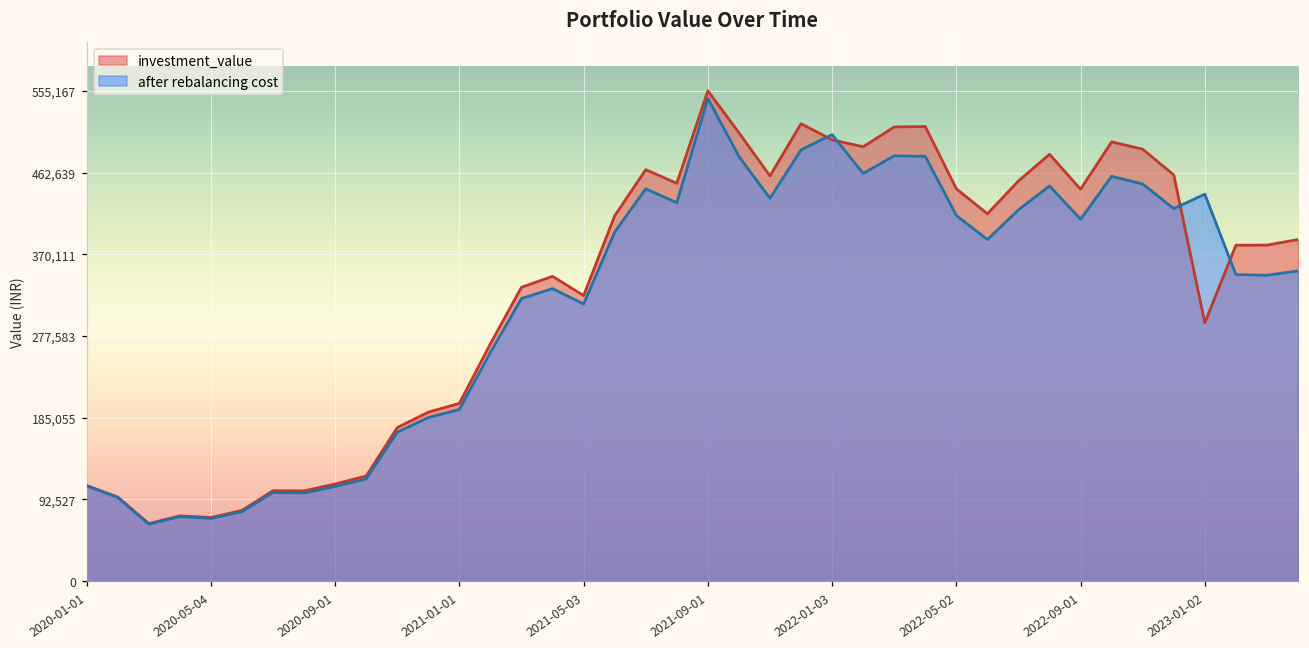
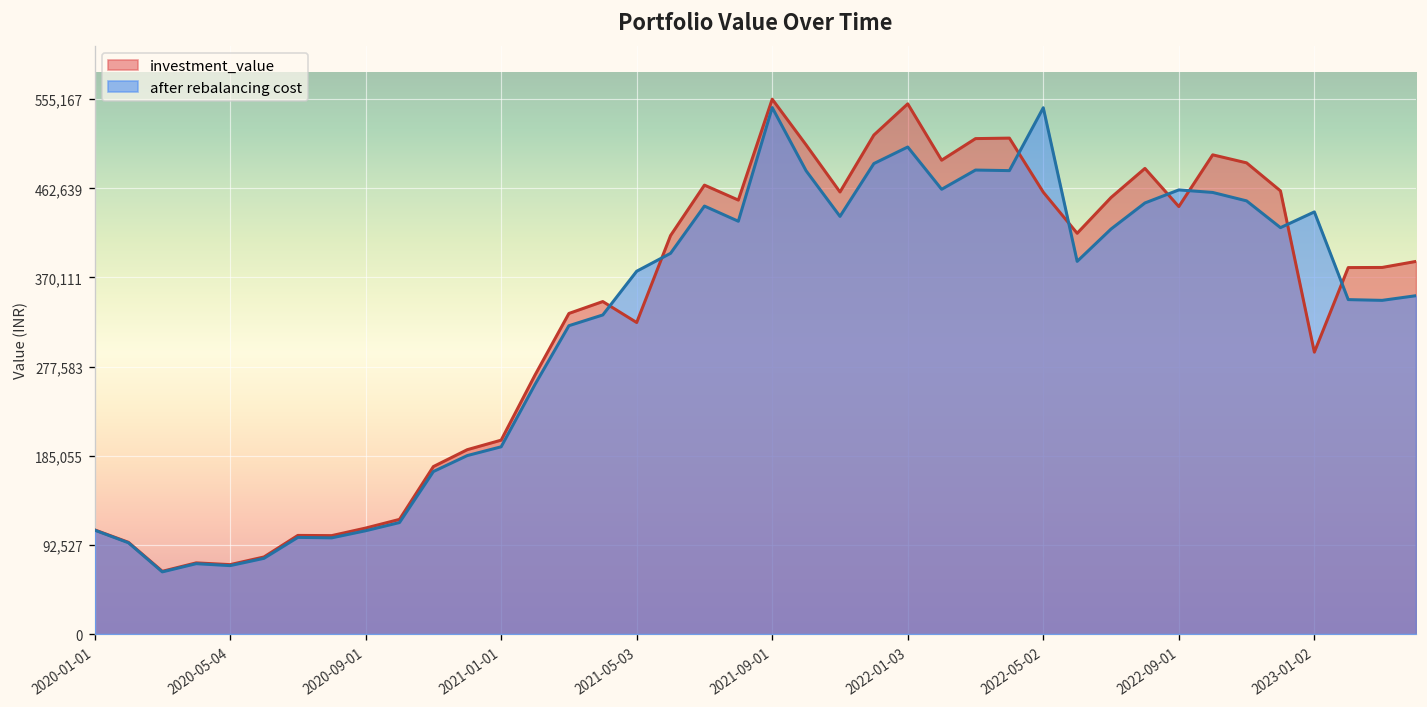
  {
    "investment_value": {
      "2021-01-01": "200,000",
      "2021-05-03": "320,000",
      "2021-09-01": "560,000",
-     "2022-01-03": "500,000",
-     "2022-05-02": "440,000",
+     "2022-01-03": "550,000",
+     "2022-05-02": "460,000",
      "2022-09-01": "440,000",
      "2023-01-02": "290,000"
    },
    "after rebalancing cost": {
      "2021-01-01": "190,000",
-     "2021-05-03": "310,000",
+     "2021-05-03": "380,000",
      "2021-09-01": "550,000",
      "2022-01-03": "510,000",
-     "2022-05-02": "410,000",
-     "2022-09-01": "410,000",
+     "2022-05-02": "550,000",
+     "2022-09-01": "460,000",
      "2023-01-02": "440,000"
    }
  }
